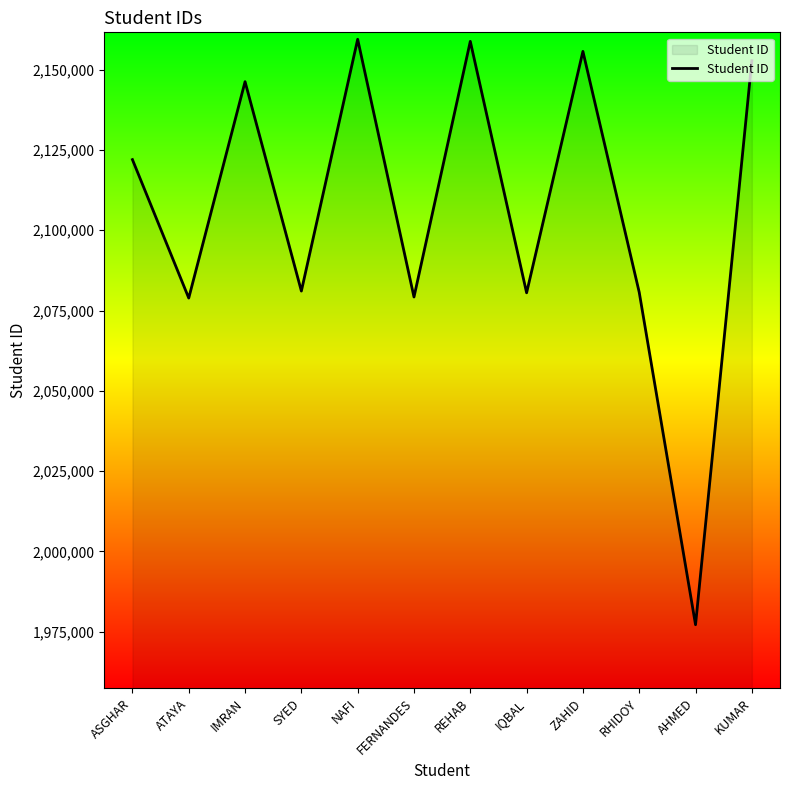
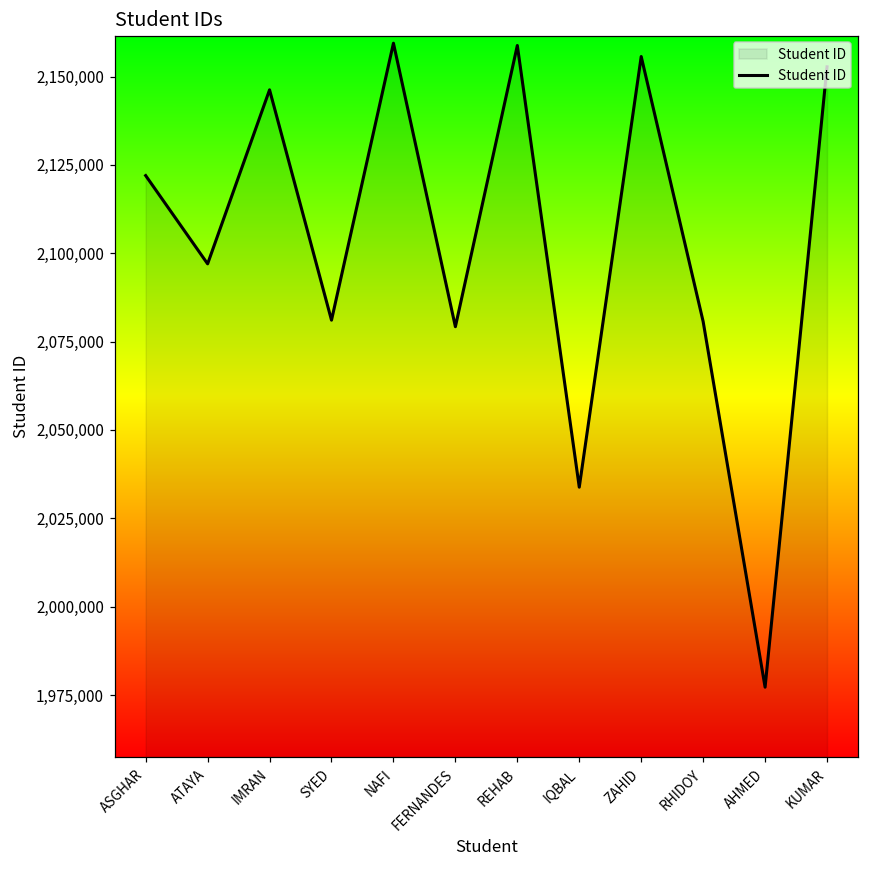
  {
    "ASGHAR": "2,122,000",
-   "ATAYA": "2,079,000",
+   "ATAYA": "2,097,000",
    "IMRAN": "2,146,000",
    "SYED": "2,081,000",
    "NAFI": "2,159,000",
    "FERNANDES": "2,079,000",
    "REHAB": "2,159,000",
-   "IQBAL": "2,081,000",
+   "IQBAL": "2,034,000",
    "ZAHID": "2,156,000",
    "RHIDOY": "2,081,000",
    "AHMED": "1,977,000"
  }
